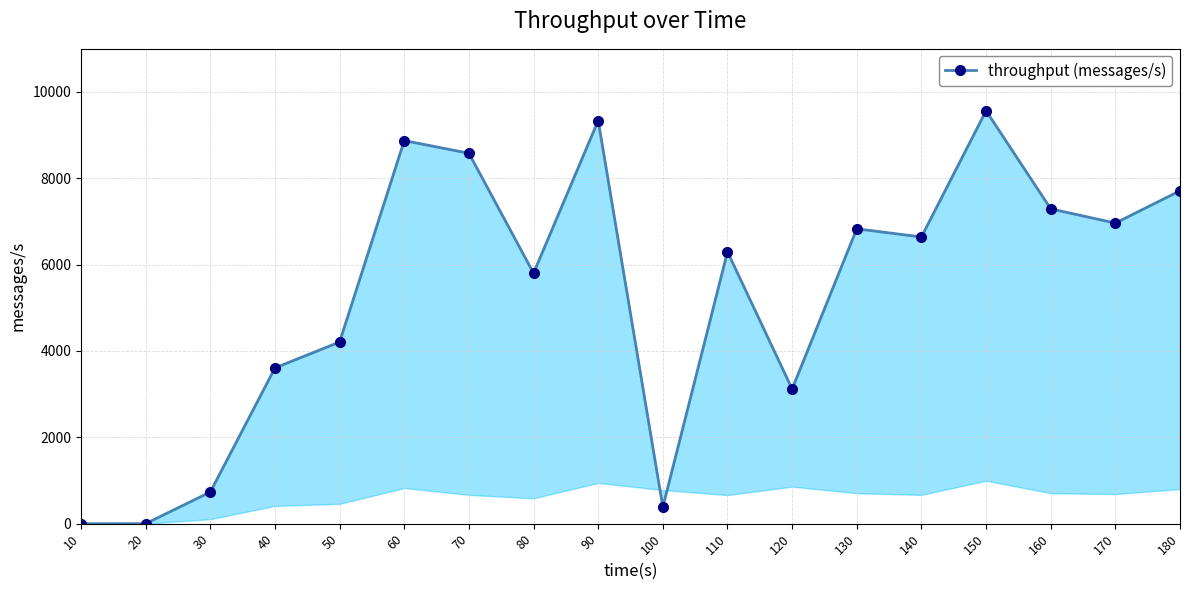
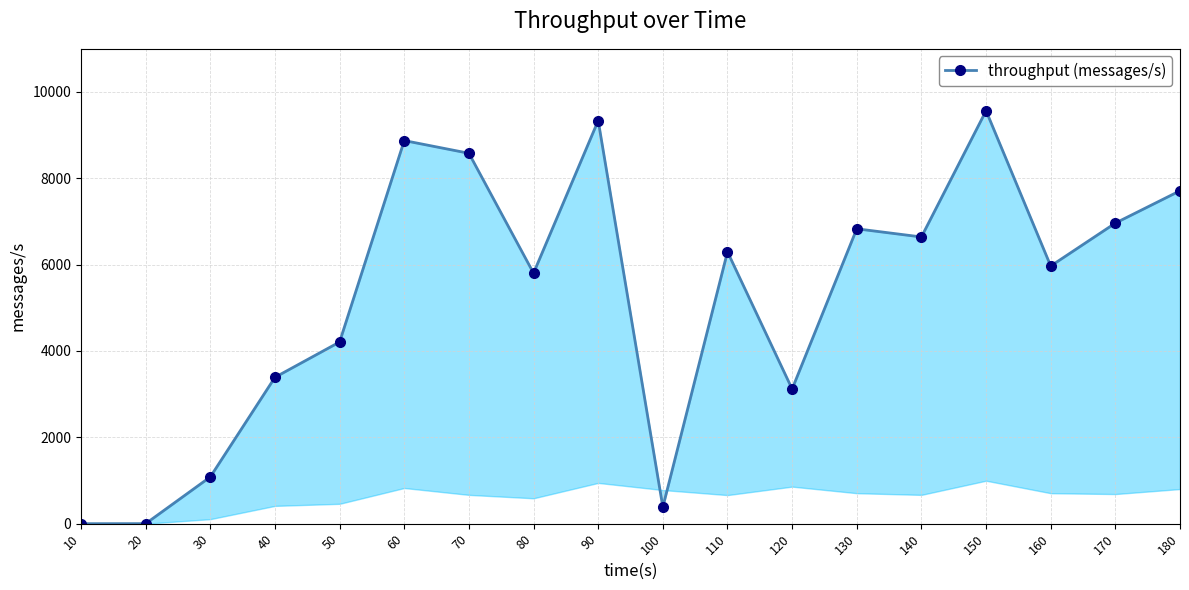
  {
    "throughput (messages/s)": {
-     "30": 700,
-     "40": 3600,
+     "30": 1100,
+     "40": 3400,
      "100": 400,
-     "160": 7300
+     "160": 6000
    }
  }
